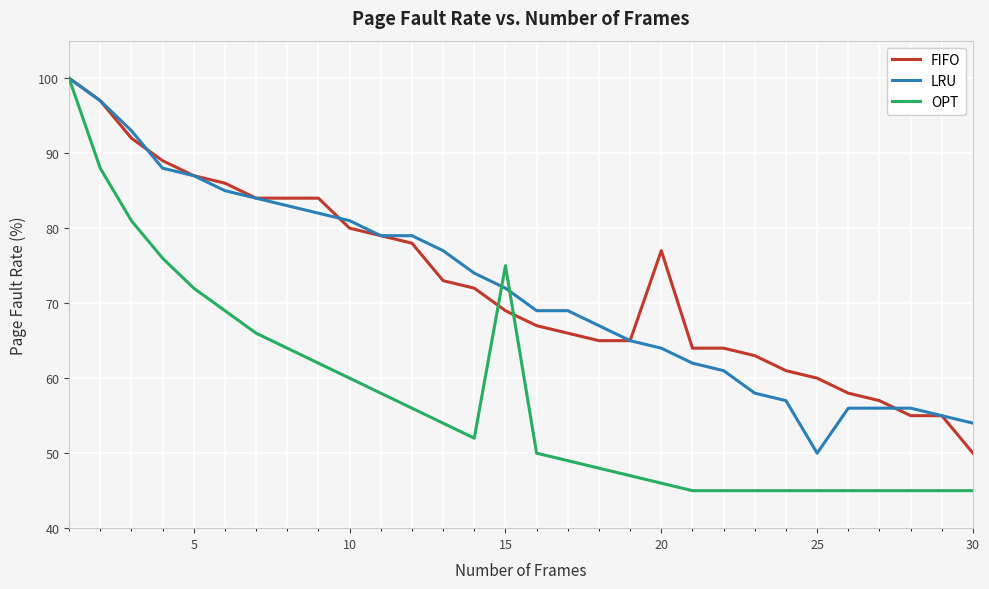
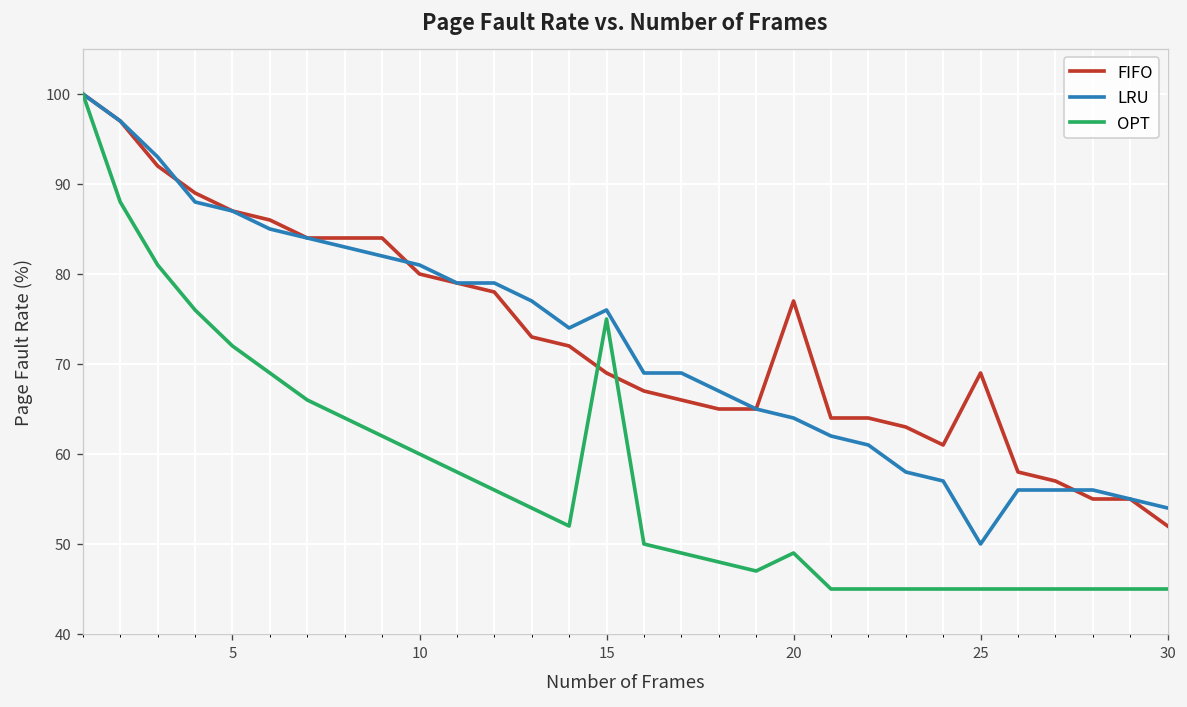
  {
    "FIFO": {
      "10": 80,
      "15": 69,
      "20": 77,
-     "25": 60,
-     "30": 50
+     "25": 69,
+     "30": 52
    },
    "LRU": {
      "10": 81,
-     "15": 72,
+     "15": 76,
      "20": 64,
      "25": 50,
      "30": 54
    },
    "OPT": {
      "5": 72,
      "10": 60,
      "15": 75,
-     "20": 46,
+     "20": 49,
      "25": 45,
      "30": 45
    }
  }
